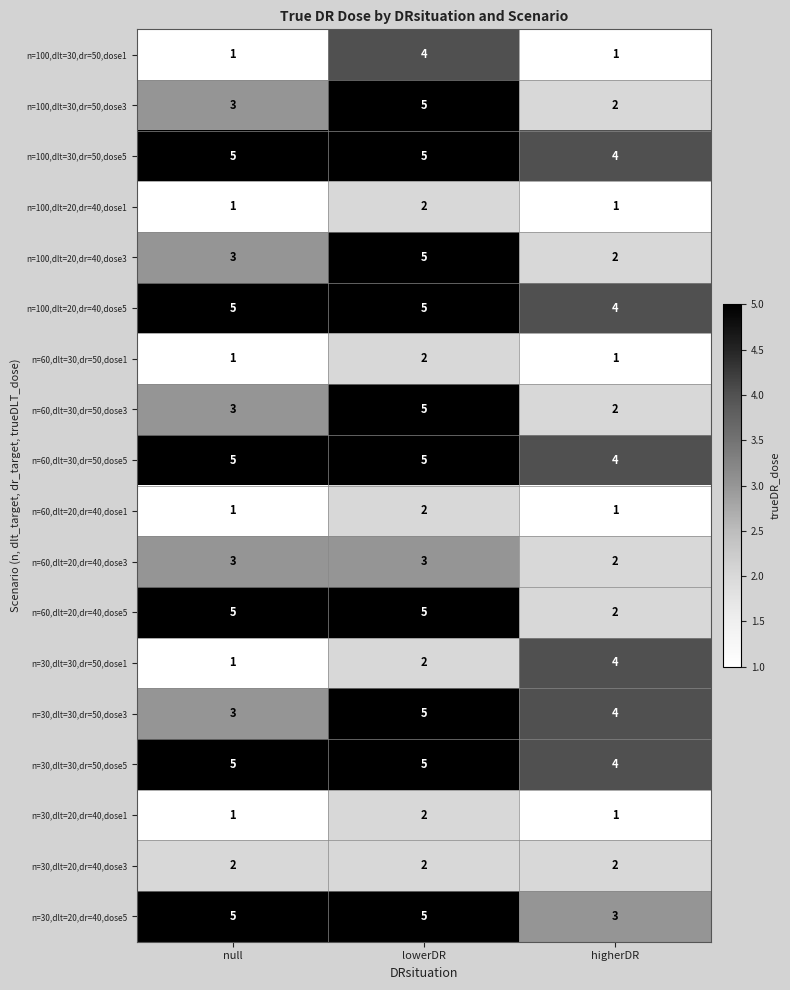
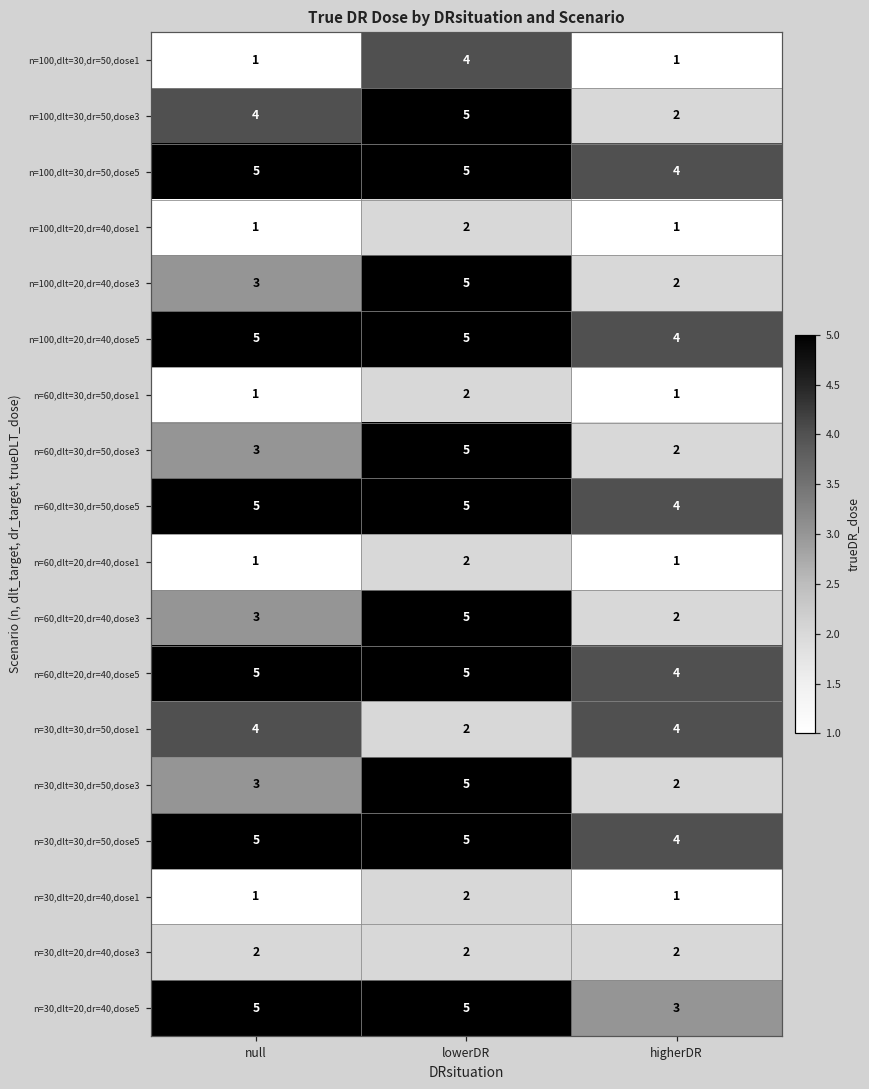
  {
    "n=100,dlt=30,dr=50,dose1": {
      "null": 1,
      "lowerDR": 4,
      "higherDR": 1
    },
    "n=100,dlt=30,dr=50,dose3": {
-     "null": 3,
+     "null": 4,
      "lowerDR": 5,
      "higherDR": 2
    },
    "n=100,dlt=30,dr=50,dose5": {
      "null": 5,
      "lowerDR": 5,
      "higherDR": 4
    },
    "n=100,dlt=20,dr=40,dose1": {
      "null": 1,
      "lowerDR": 2,
      "higherDR": 1
    },
    "n=100,dlt=20,dr=40,dose3": {
      "null": 3,
      "lowerDR": 5,
      "higherDR": 2
    },
    "n=100,dlt=20,dr=40,dose5": {
      "null": 5,
      "lowerDR": 5,
      "higherDR": 4
    },
    "n=60,dlt=30,dr=50,dose1": {
      "null": 1,
      "lowerDR": 2,
      "higherDR": 1
    },
    "n=60,dlt=30,dr=50,dose3": {
      "null": 3,
      "lowerDR": 5,
      "higherDR": 2
    },
    "n=60,dlt=30,dr=50,dose5": {
      "null": 5,
      "lowerDR": 5,
      "higherDR": 4
    },
    "n=60,dlt=20,dr=40,dose1": {
      "null": 1,
      "lowerDR": 2,
      "higherDR": 1
    },
    "n=60,dlt=20,dr=40,dose3": {
      "null": 3,
-     "lowerDR": 3,
+     "lowerDR": 5,
      "higherDR": 2
    },
    "n=60,dlt=20,dr=40,dose5": {
      "null": 5,
      "lowerDR": 5,
-     "higherDR": 2
+     "higherDR": 4
    },
    "n=30,dlt=30,dr=50,dose1": {
-     "null": 1,
+     "null": 4,
      "lowerDR": 2,
      "higherDR": 4
    },
    "n=30,dlt=30,dr=50,dose3": {
      "null": 3,
      "lowerDR": 5,
-     "higherDR": 4
+     "higherDR": 2
    },
    "n=30,dlt=30,dr=50,dose5": {
      "null": 5,
      "lowerDR": 5,
      "higherDR": 4
    },
    "n=30,dlt=20,dr=40,dose1": {
      "null": 1,
      "lowerDR": 2,
      "higherDR": 1
    },
    "n=30,dlt=20,dr=40,dose3": {
      "null": 2,
      "lowerDR": 2,
      "higherDR": 2
    },
    "n=30,dlt=20,dr=40,dose5": {
      "null": 5,
      "lowerDR": 5,
      "higherDR": 3
    }
  }
